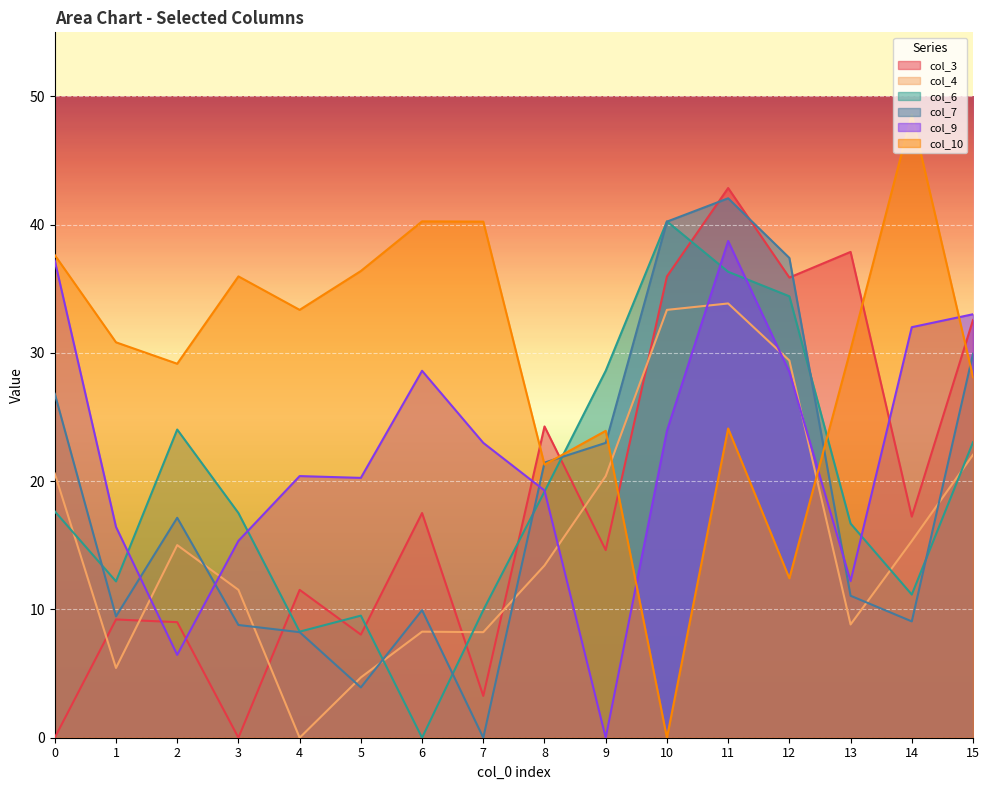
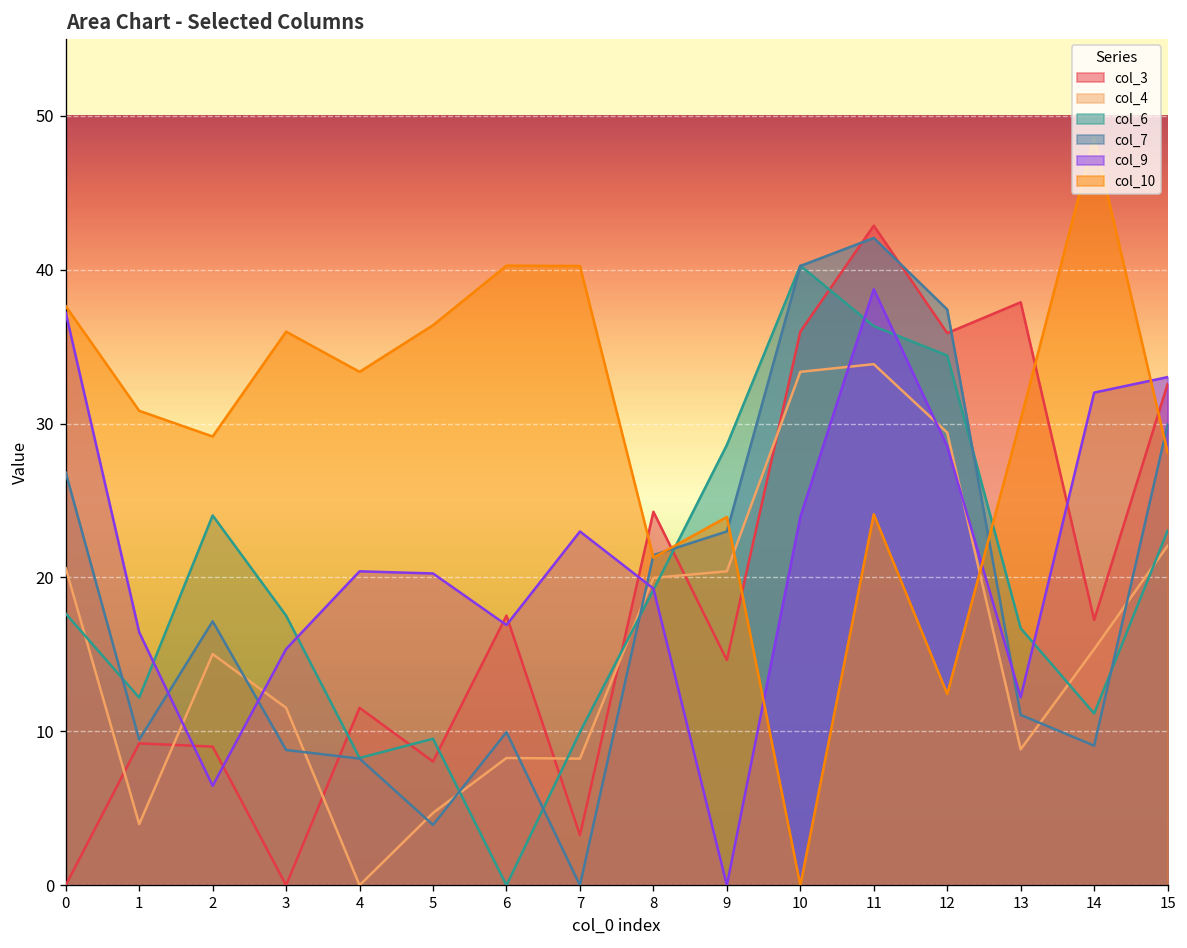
  {
    "col_3": {
      "0": 0.0,
      "1": 9.2,
      "2": 9.0,
      "3": 0.0,
      "4": 11.5,
      "5": 8.0,
      "6": 17.5,
      "7": 3.3,
      "8": 24.3,
      "9": 14.6,
      "10": 36.0,
      "11": 42.9,
      "12": 35.9,
      "13": 37.9,
      "14": 17.2,
      "15": 32.6
    },
    "col_4": {
      "0": 20.6,
-     "1": 5.4,
+     "1": 4.0,
      "2": 15.0,
      "3": 11.5,
      "4": 0.0,
      "5": 4.7,
      "6": 8.3,
      "7": 8.2,
-     "8": 13.4,
+     "8": 20.0,
      "9": 20.4,
      "10": 33.4,
      "11": 33.9,
      "12": 29.4,
      "13": 8.8,
      "14": 15.3,
      "15": 22.1
    },
    "col_9": {
      "0": 37.2,
      "1": 16.4,
      "2": 6.5,
      "3": 15.4,
      "4": 20.4,
      "5": 20.3,
-     "6": 28.6,
+     "6": 16.9,
      "7": 23.0,
      "9": 0.0,
      "10": 23.9,
      "11": 38.7,
      "12": 28.5,
      "13": 12.2,
      "14": 32.0,
      "15": 33.0
    },
    "col_10": {
      "0": 37.6,
      "1": 30.8,
      "2": 29.2,
      "3": 36.0,
      "4": 33.4,
      "5": 36.4,
      "6": 40.3,
      "7": 40.2,
      "9": 23.9,
      "10": 0.0,
      "11": 24.1,
      "12": 12.4,
      "13": 30.3,
      "15": 28.1
    }
  }
